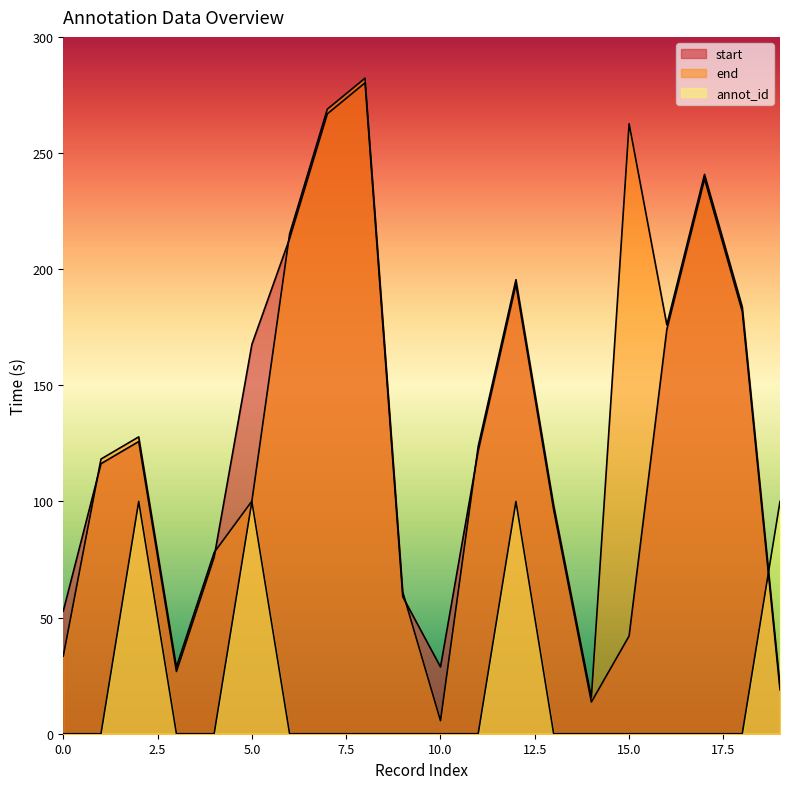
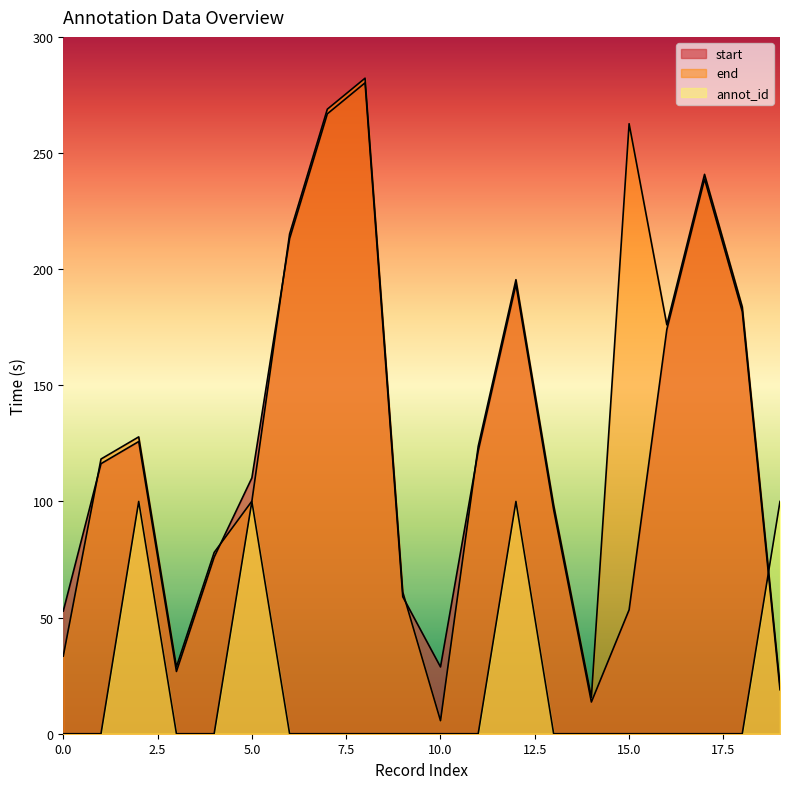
  {
    "start": {
      "0.0": 53,
-     "5.0": 168,
+     "5.0": 110,
      "10.0": 29,
-     "15.0": 42
+     "15.0": 53
    },
    "end": {
      "0.0": 33,
      "10.0": 6,
      "15.0": 263
    },
    "annot_id": {
      "0.0": 0,
      "10.0": 0,
      "15.0": 0
    }
  }
